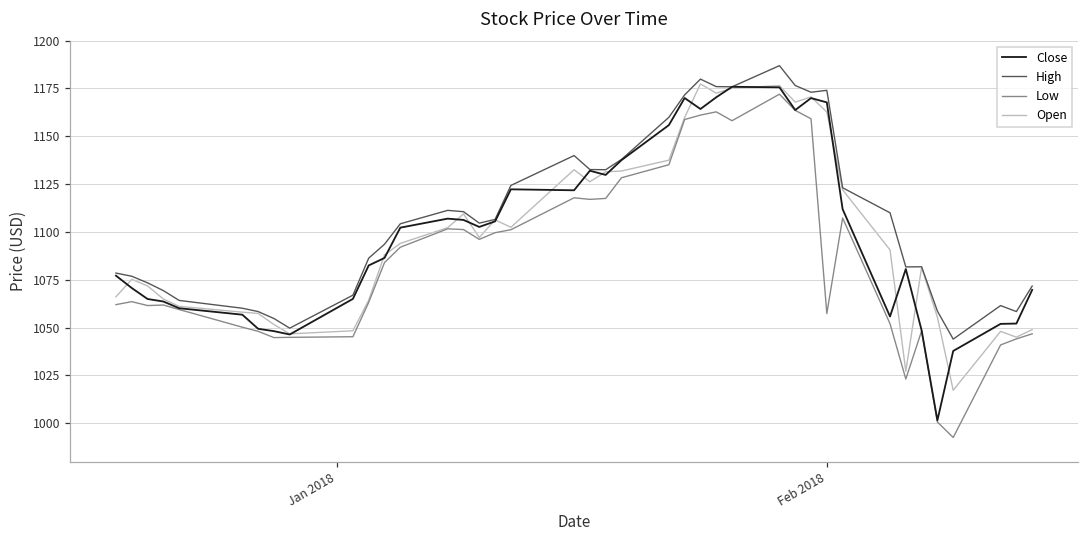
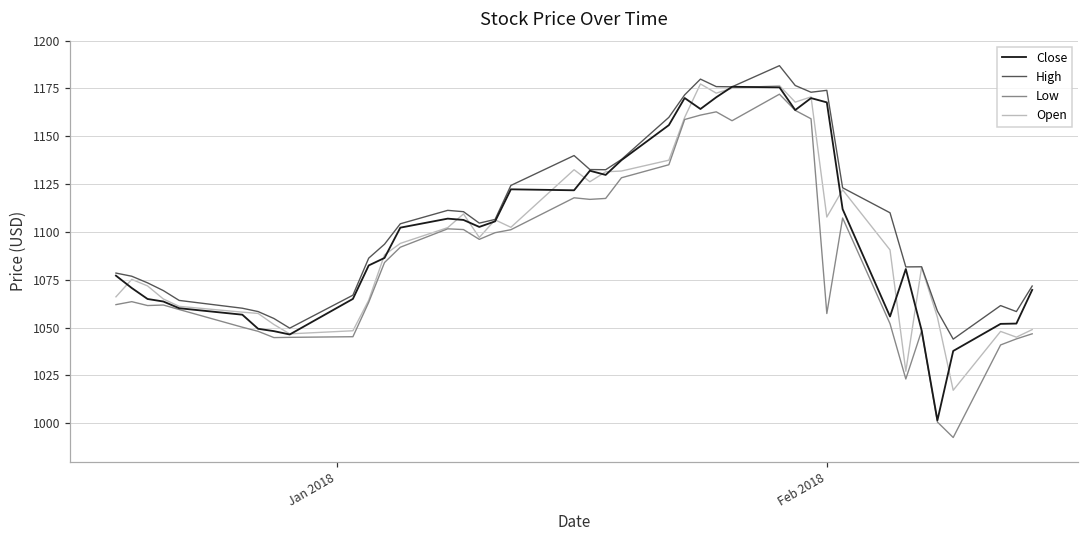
  {
    "Close": {
      "Feb 2018": 1168
    },
    "High": {
      "Feb 2018": 1174
    },
    "Low": {
      "Feb 2018": 1057
    },
    "Open": {
-     "Feb 2018": 1163
+     "Feb 2018": 1108
    }
  }
